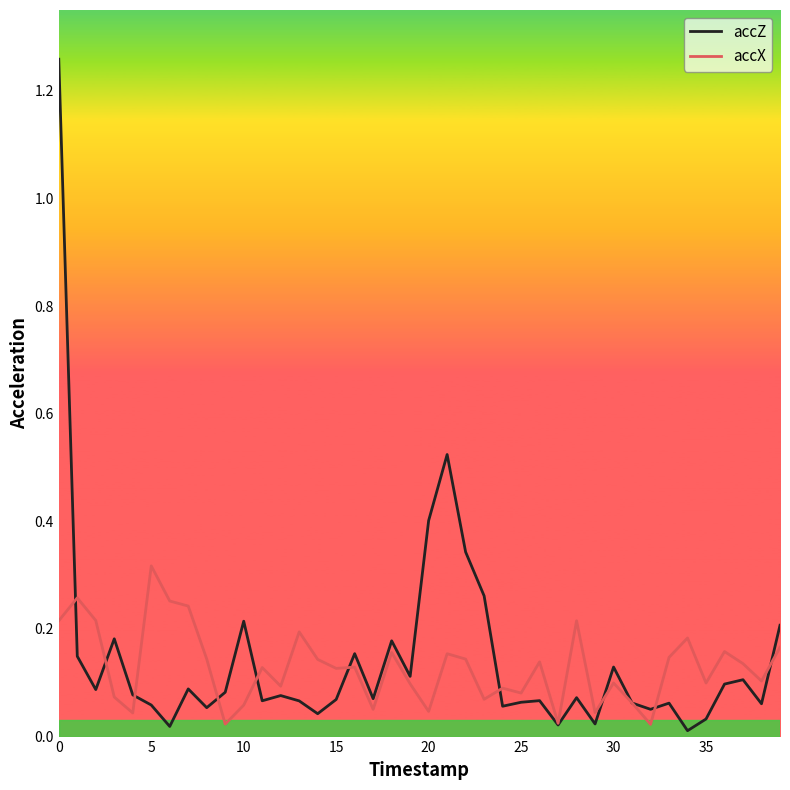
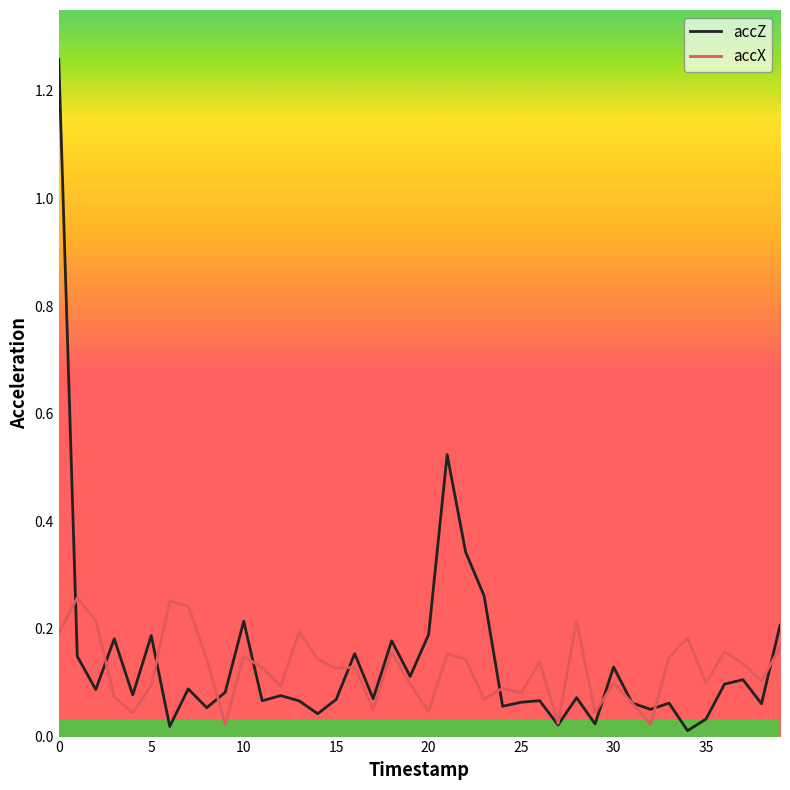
  {
    "accZ": {
      "0": 1.26,
-     "5": 0.06,
+     "5": 0.19,
      "10": 0.21,
      "15": 0.07,
-     "20": 0.40,
+     "20": 0.19,
      "25": 0.06,
      "30": 0.13,
      "35": 0.03
    },
    "accX": {
-     "0": 0.22,
-     "5": 0.32,
-     "10": 0.06,
+     "0": 0.19,
+     "5": 0.10,
+     "10": 0.15,
      "15": 0.13,
      "20": 0.05,
      "25": 0.08,
      "30": 0.10,
      "35": 0.10
    }
  }
